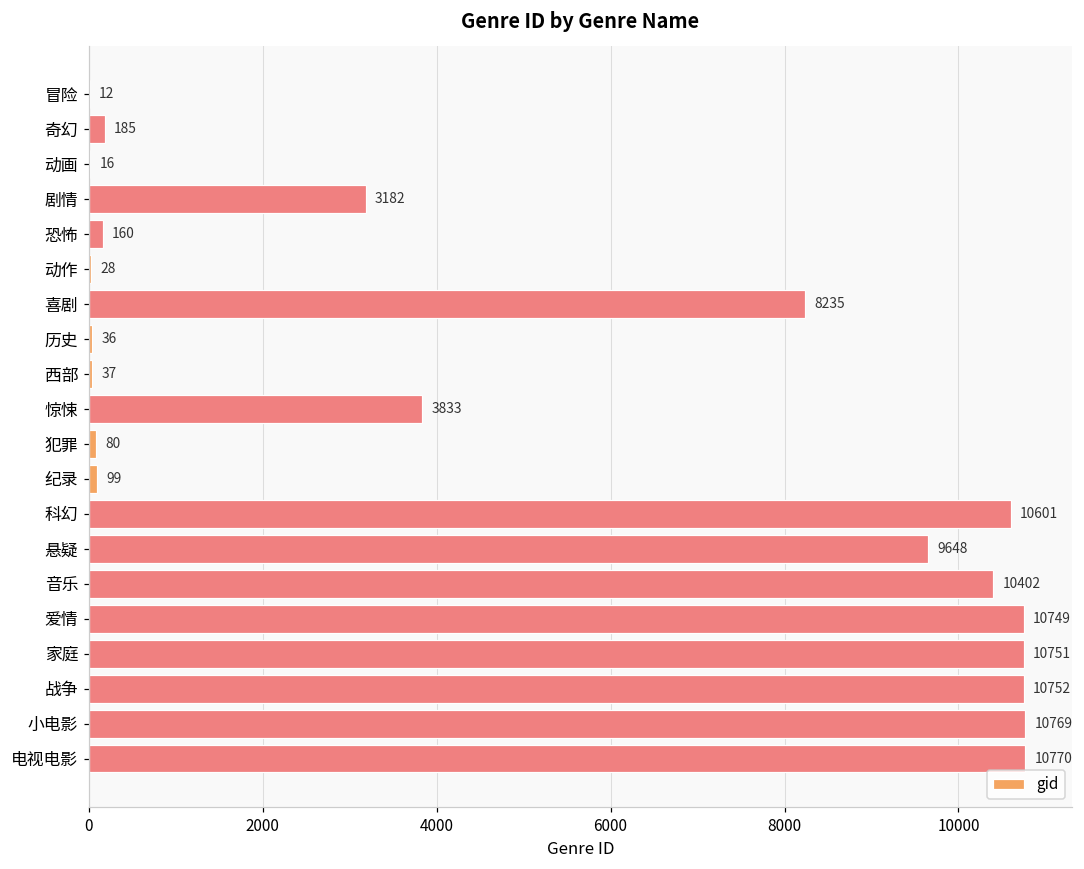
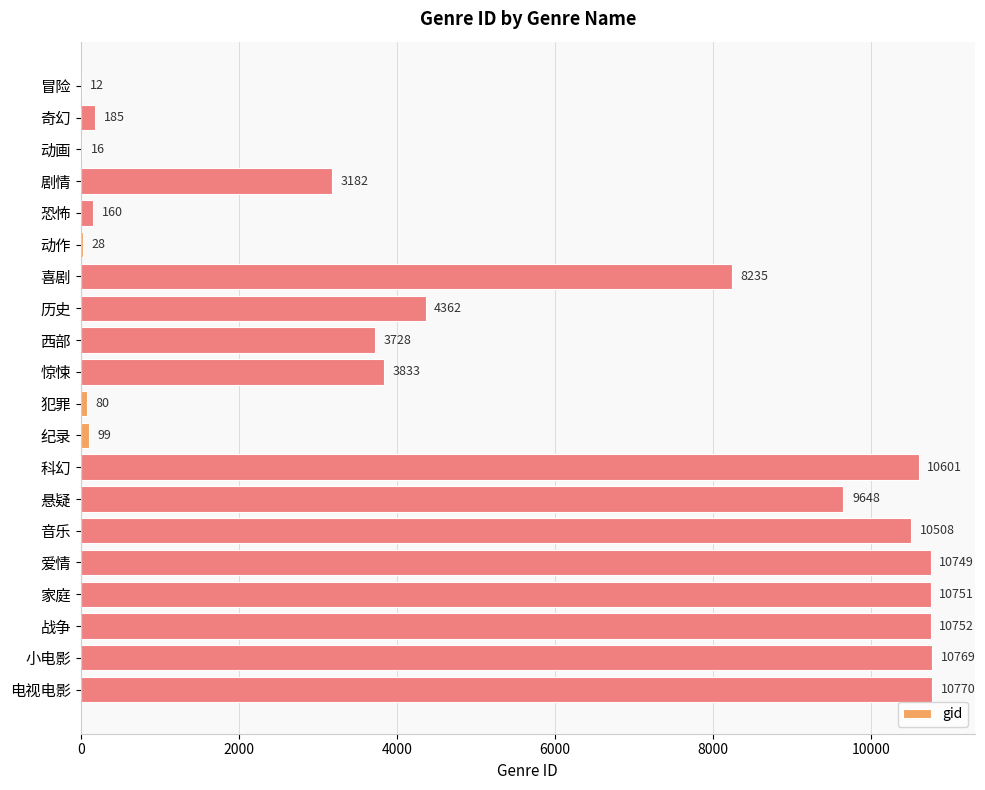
  {
    "冒险": 12,
    "奇幻": 185,
    "动画": 16,
    "剧情": 3182,
    "恐怖": 160,
    "动作": 28,
    "喜剧": 8235,
-   "历史": 36,
-   "西部": 37,
+   "历史": 4362,
+   "西部": 3728,
    "惊悚": 3833,
    "犯罪": 80,
    "纪录": 99,
    "科幻": 10601,
    "悬疑": 9648,
-   "音乐": 10402,
+   "音乐": 10508,
    "爱情": 10749,
    "家庭": 10751,
    "战争": 10752,
    "小电影": 10769,
    "电视电影": 10770
  }
